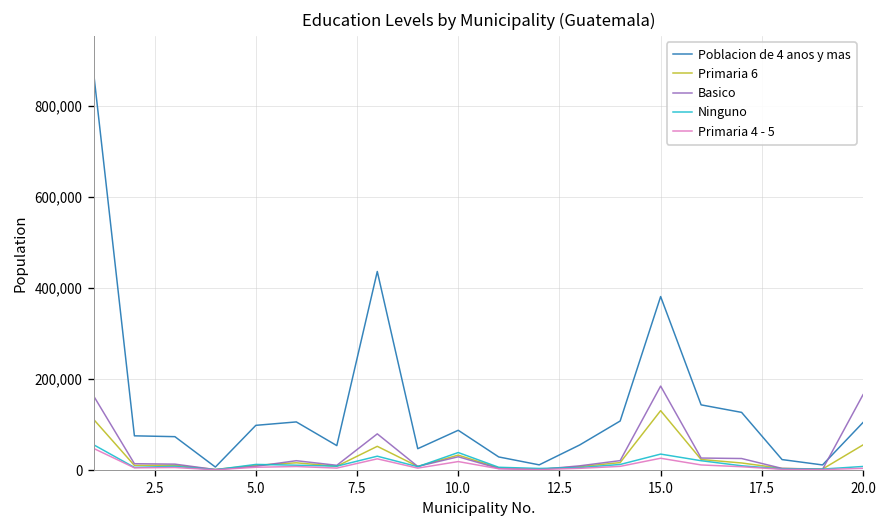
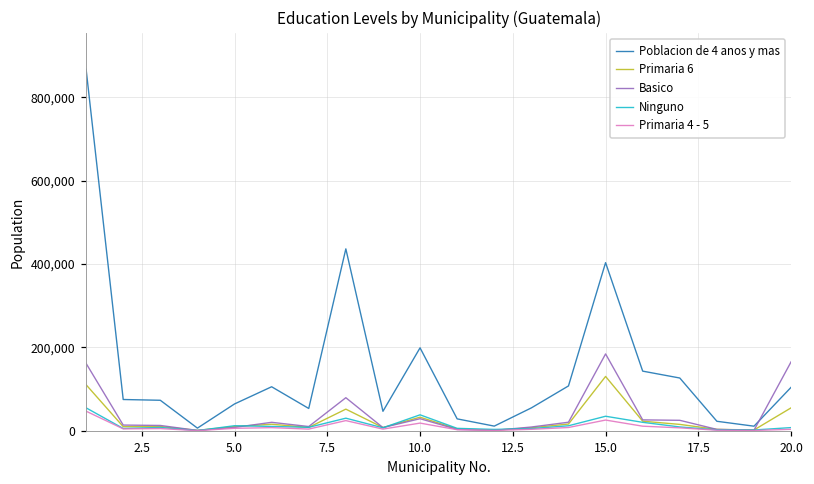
  {
    "Poblacion de 4 anos y mas": {
-     "5.0": "100,000",
-     "10.0": "90,000",
-     "15.0": "380,000",
+     "5.0": "60,000",
+     "10.0": "200,000",
+     "15.0": "400,000",
      "20.0": "100,000"
    },
    "Primaria 6": {
      "15.0": "130,000",
      "20.0": "60,000"
    },
    "Basico": {
      "15.0": "180,000",
      "20.0": "170,000"
    },
    "Ninguno": {
      "15.0": "40,000"
    },
    "Primaria 4 - 5": {
      "10.0": "20,000",
      "15.0": "30,000"
    }
  }
